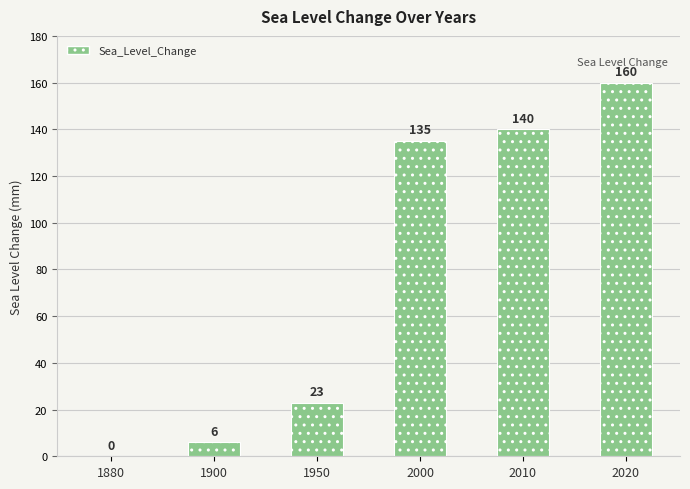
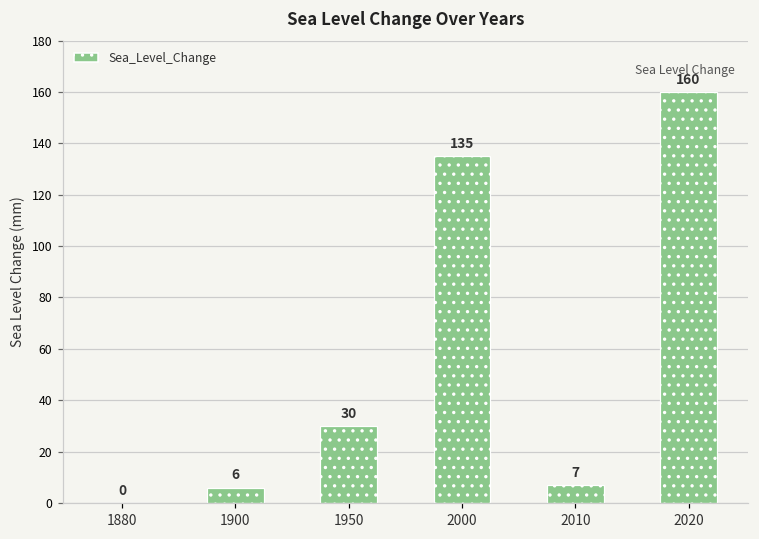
  {
    "1880": 0,
    "1900": 6,
-   "1950": 23,
+   "1950": 30,
    "2000": 135,
-   "2010": 140
+   "2010": 7
  }
